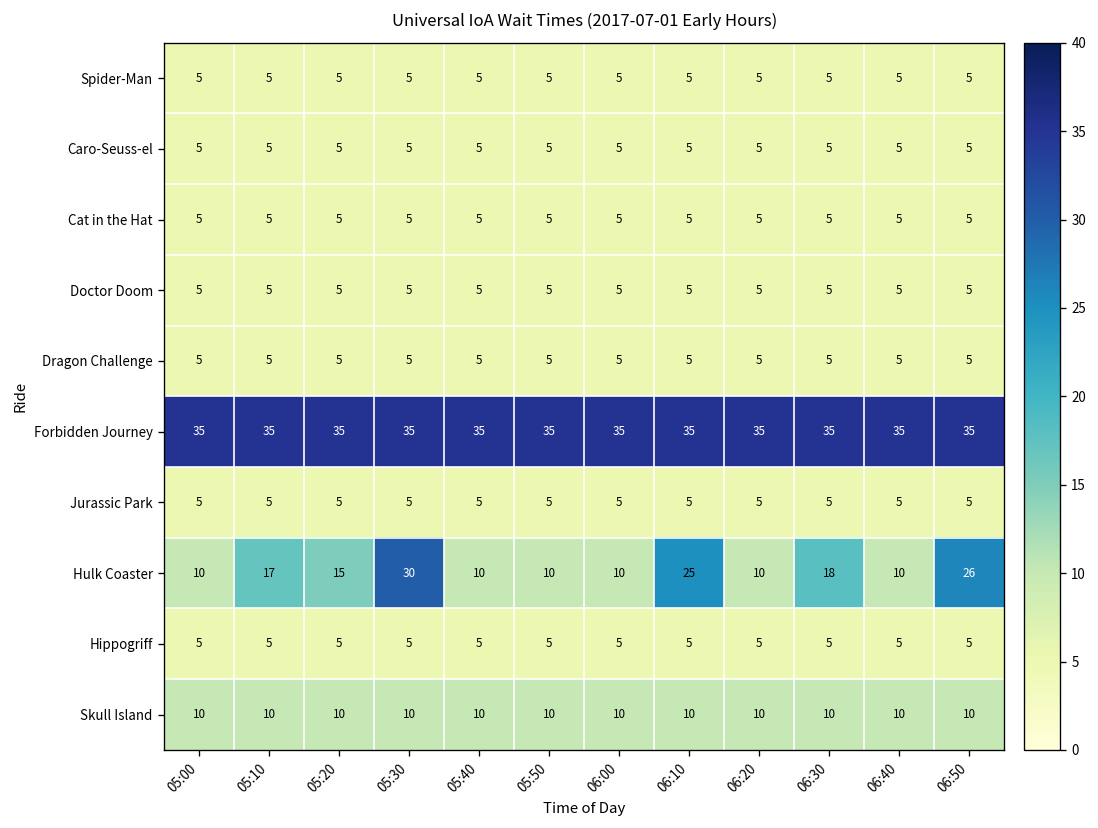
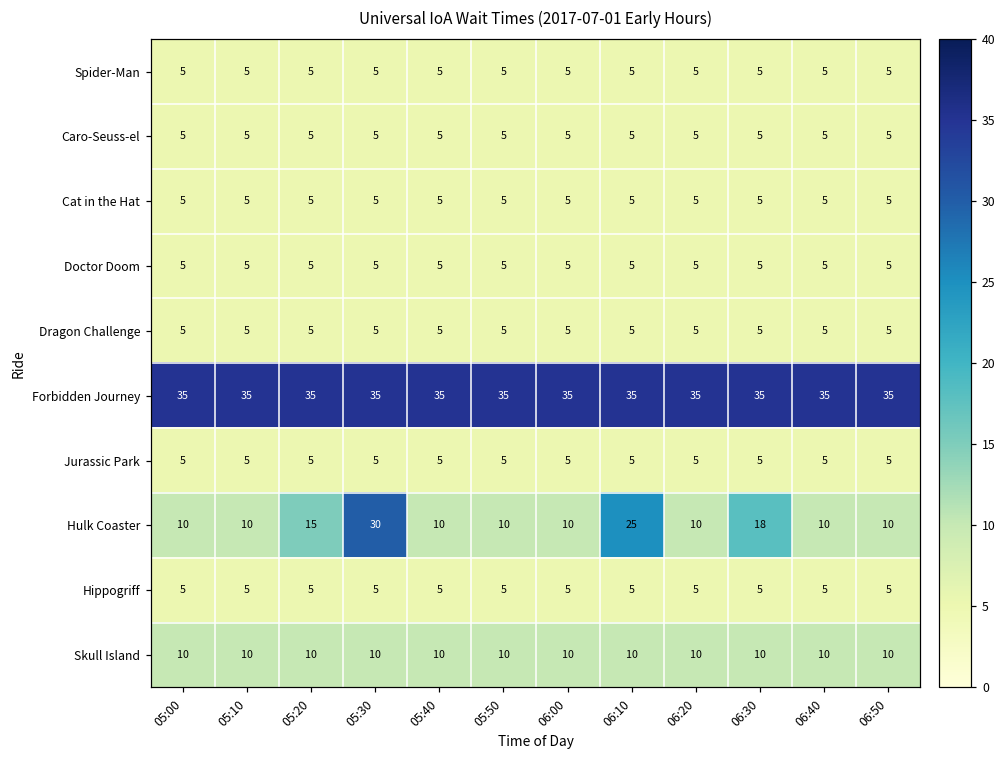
  {
    "Spider-Man": {
      "05:00": 5,
      "05:10": 5,
      "05:20": 5,
      "05:30": 5,
      "05:40": 5,
      "05:50": 5,
      "06:00": 5,
      "06:10": 5,
      "06:20": 5,
      "06:30": 5,
      "06:40": 5,
      "06:50": 5
    },
    "Caro-Seuss-el": {
      "05:00": 5,
      "05:10": 5,
      "05:20": 5,
      "05:30": 5,
      "05:40": 5,
      "05:50": 5,
      "06:00": 5,
      "06:10": 5,
      "06:20": 5,
      "06:30": 5,
      "06:40": 5,
      "06:50": 5
    },
    "Cat in the Hat": {
      "05:00": 5,
      "05:10": 5,
      "05:20": 5,
      "05:30": 5,
      "05:40": 5,
      "05:50": 5,
      "06:00": 5,
      "06:10": 5,
      "06:20": 5,
      "06:30": 5,
      "06:40": 5,
      "06:50": 5
    },
    "Doctor Doom": {
      "05:00": 5,
      "05:10": 5,
      "05:20": 5,
      "05:30": 5,
      "05:40": 5,
      "05:50": 5,
      "06:00": 5,
      "06:10": 5,
      "06:20": 5,
      "06:30": 5,
      "06:40": 5,
      "06:50": 5
    },
    "Dragon Challenge": {
      "05:00": 5,
      "05:10": 5,
      "05:20": 5,
      "05:30": 5,
      "05:40": 5,
      "05:50": 5,
      "06:00": 5,
      "06:10": 5,
      "06:20": 5,
      "06:30": 5,
      "06:40": 5,
      "06:50": 5
    },
    "Forbidden Journey": {
      "05:00": 35,
      "05:10": 35,
      "05:20": 35,
      "05:30": 35,
      "05:40": 35,
      "05:50": 35,
      "06:00": 35,
      "06:10": 35,
      "06:20": 35,
      "06:30": 35,
      "06:40": 35,
      "06:50": 35
    },
    "Jurassic Park": {
      "05:00": 5,
      "05:10": 5,
      "05:20": 5,
      "05:30": 5,
      "05:40": 5,
      "05:50": 5,
      "06:00": 5,
      "06:10": 5,
      "06:20": 5,
      "06:30": 5,
      "06:40": 5,
      "06:50": 5
    },
    "Hulk Coaster": {
      "05:00": 10,
-     "05:10": 17,
+     "05:10": 10,
      "05:20": 15,
      "05:30": 30,
      "05:40": 10,
      "05:50": 10,
      "06:00": 10,
      "06:10": 25,
      "06:20": 10,
      "06:30": 18,
      "06:40": 10,
-     "06:50": 26
+     "06:50": 10
    },
    "Hippogriff": {
      "05:00": 5,
      "05:10": 5,
      "05:20": 5,
      "05:30": 5,
      "05:40": 5,
      "05:50": 5,
      "06:00": 5,
      "06:10": 5,
      "06:20": 5,
      "06:30": 5,
      "06:40": 5,
      "06:50": 5
    },
    "Skull Island": {
      "05:00": 10,
      "05:10": 10,
      "05:20": 10,
      "05:30": 10,
      "05:40": 10,
      "05:50": 10,
      "06:00": 10,
      "06:10": 10,
      "06:20": 10,
      "06:30": 10,
      "06:40": 10,
      "06:50": 10
    }
  }
